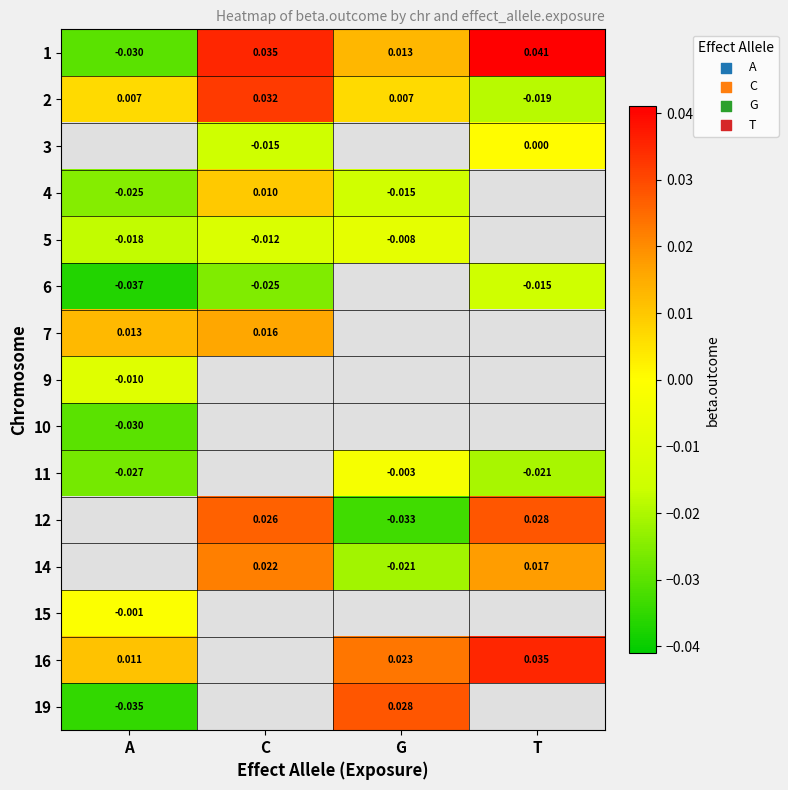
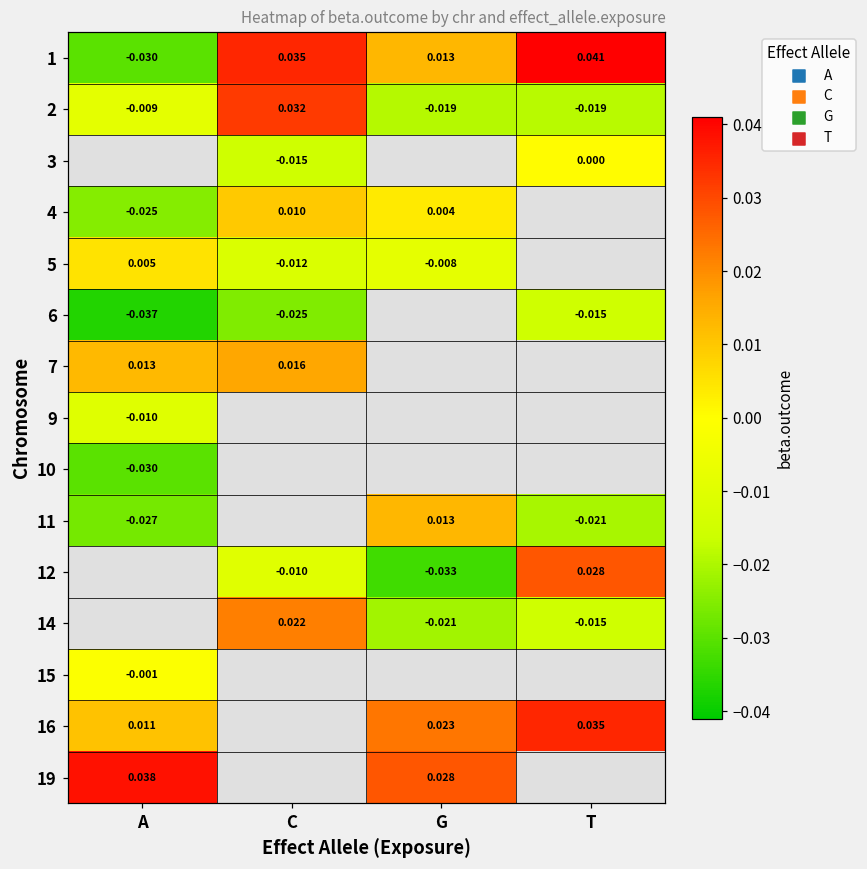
  {
    "1": {
      "A": -0.030,
      "C": 0.035,
      "G": 0.013,
      "T": 0.041
    },
    "2": {
-     "A": 0.007,
+     "A": -0.009,
      "C": 0.032,
-     "G": 0.007,
+     "G": -0.019,
      "T": -0.019
    },
    "3": {
      "C": -0.015,
      "T": 0.000
    },
    "4": {
      "A": -0.025,
      "C": 0.010,
-     "G": -0.015
+     "G": 0.004
    },
    "5": {
-     "A": -0.018,
+     "A": 0.005,
      "C": -0.012,
      "G": -0.008
    },
    "6": {
      "A": -0.037,
      "C": -0.025,
      "T": -0.015
    },
    "7": {
      "A": 0.013,
      "C": 0.016
    },
    "9": {
      "A": -0.010
    },
    "10": {
      "A": -0.030
    },
    "11": {
      "A": -0.027,
-     "G": -0.003,
+     "G": 0.013,
      "T": -0.021
    },
    "12": {
-     "C": 0.026,
+     "C": -0.010,
      "G": -0.033,
      "T": 0.028
    },
    "14": {
      "C": 0.022,
      "G": -0.021,
-     "T": 0.017
+     "T": -0.015
    },
    "15": {
      "A": -0.001
    },
    "16": {
      "A": 0.011,
      "G": 0.023,
      "T": 0.035
    },
    "19": {
-     "A": -0.035,
+     "A": 0.038,
      "G": 0.028
    }
  }
